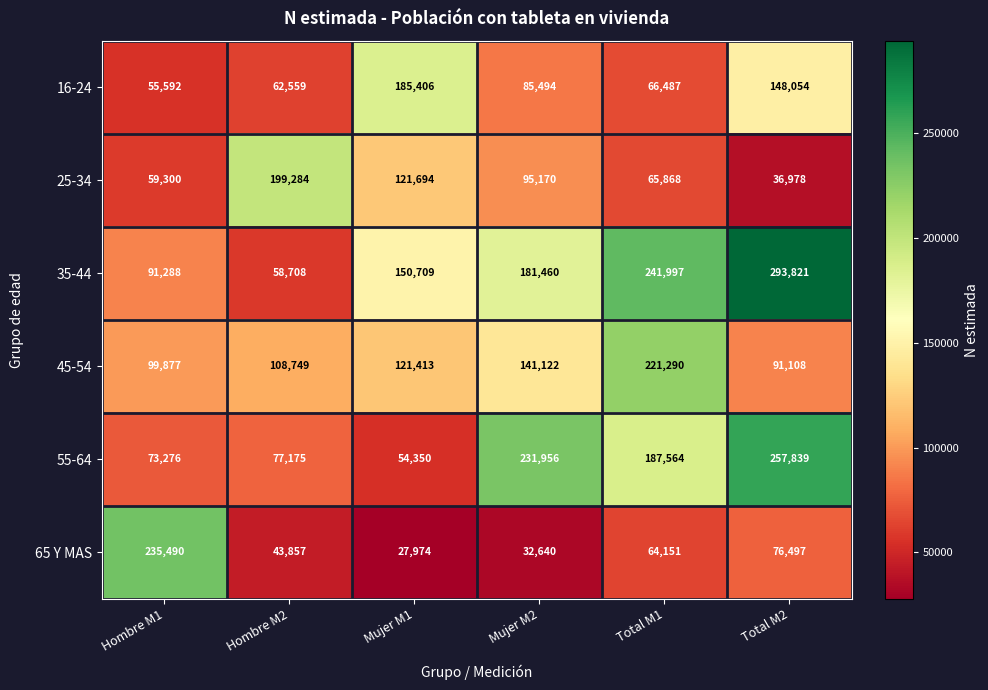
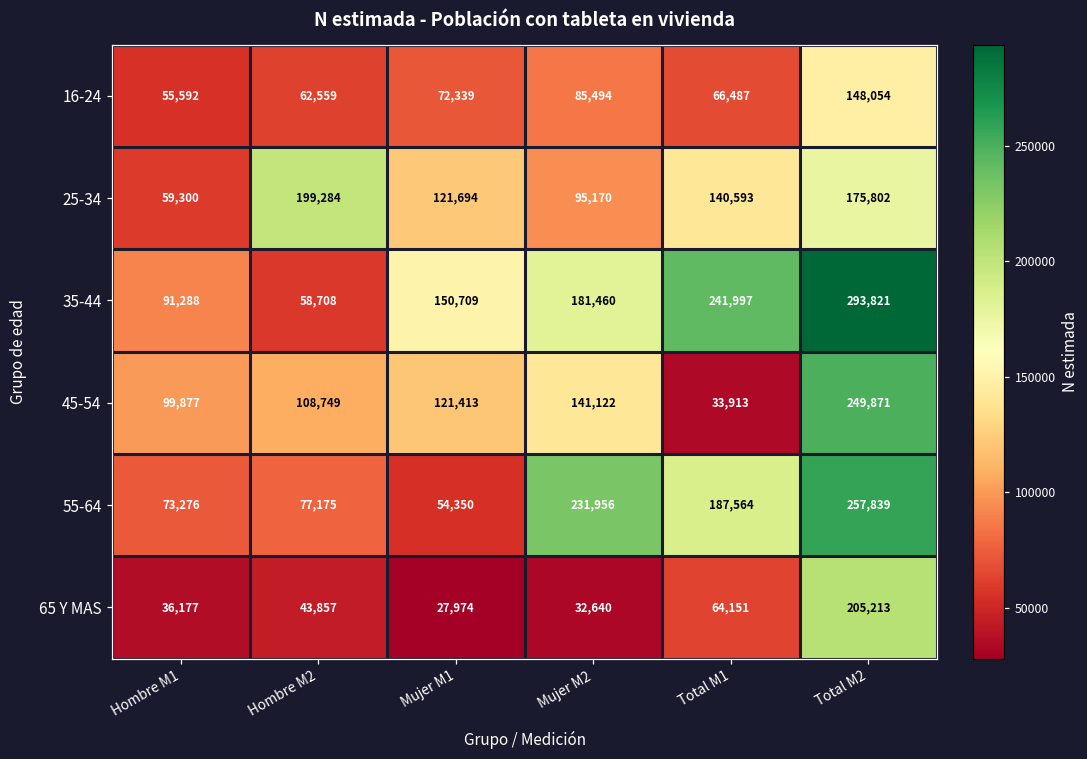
  {
    "16-24": {
      "Hombre M1": "55,592",
      "Hombre M2": "62,559",
-     "Mujer M1": "185,406",
+     "Mujer M1": "72,339",
      "Mujer M2": "85,494",
      "Total M1": "66,487",
      "Total M2": "148,054"
    },
    "25-34": {
      "Hombre M1": "59,300",
      "Hombre M2": "199,284",
      "Mujer M1": "121,694",
      "Mujer M2": "95,170",
-     "Total M1": "65,868",
-     "Total M2": "36,978"
+     "Total M1": "140,593",
+     "Total M2": "175,802"
    },
    "35-44": {
      "Hombre M1": "91,288",
      "Hombre M2": "58,708",
      "Mujer M1": "150,709",
      "Mujer M2": "181,460",
      "Total M1": "241,997",
      "Total M2": "293,821"
    },
    "45-54": {
      "Hombre M1": "99,877",
      "Hombre M2": "108,749",
      "Mujer M1": "121,413",
      "Mujer M2": "141,122",
-     "Total M1": "221,290",
-     "Total M2": "91,108"
+     "Total M1": "33,913",
+     "Total M2": "249,871"
    },
    "55-64": {
      "Hombre M1": "73,276",
      "Hombre M2": "77,175",
      "Mujer M1": "54,350",
      "Mujer M2": "231,956",
      "Total M1": "187,564",
      "Total M2": "257,839"
    },
    "65 Y MAS": {
-     "Hombre M1": "235,490",
+     "Hombre M1": "36,177",
      "Hombre M2": "43,857",
      "Mujer M1": "27,974",
      "Mujer M2": "32,640",
      "Total M1": "64,151",
-     "Total M2": "76,497"
+     "Total M2": "205,213"
    }
  }
